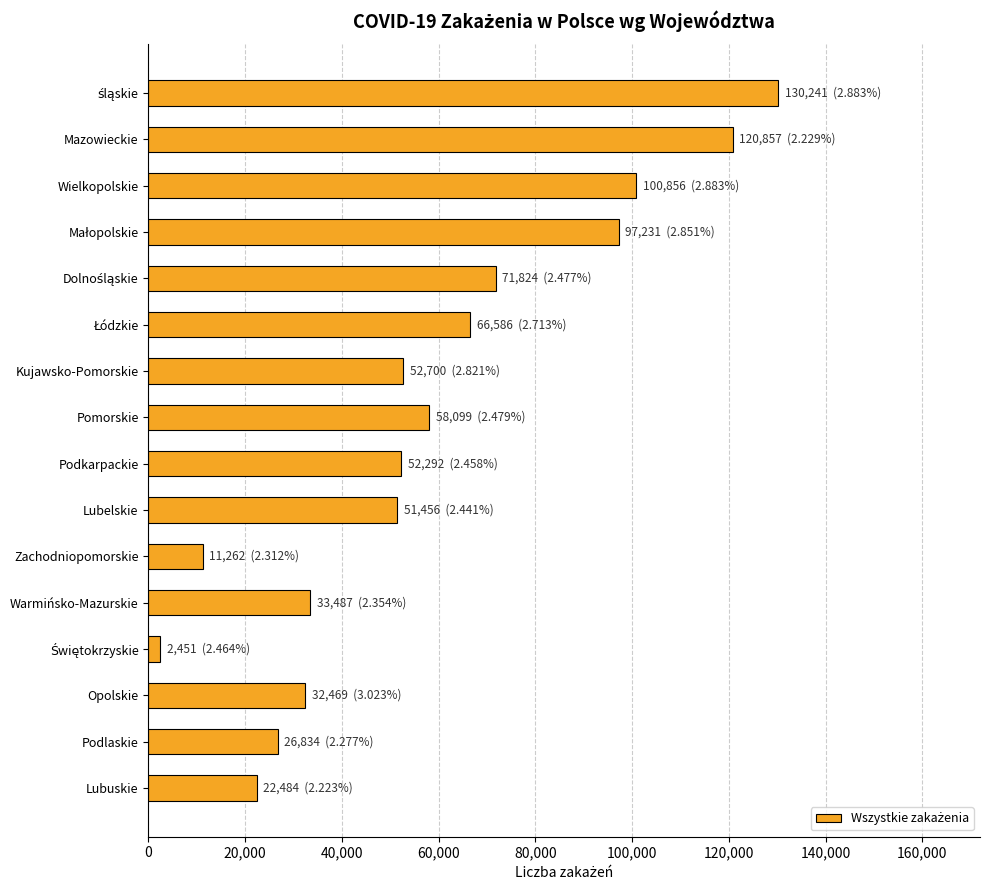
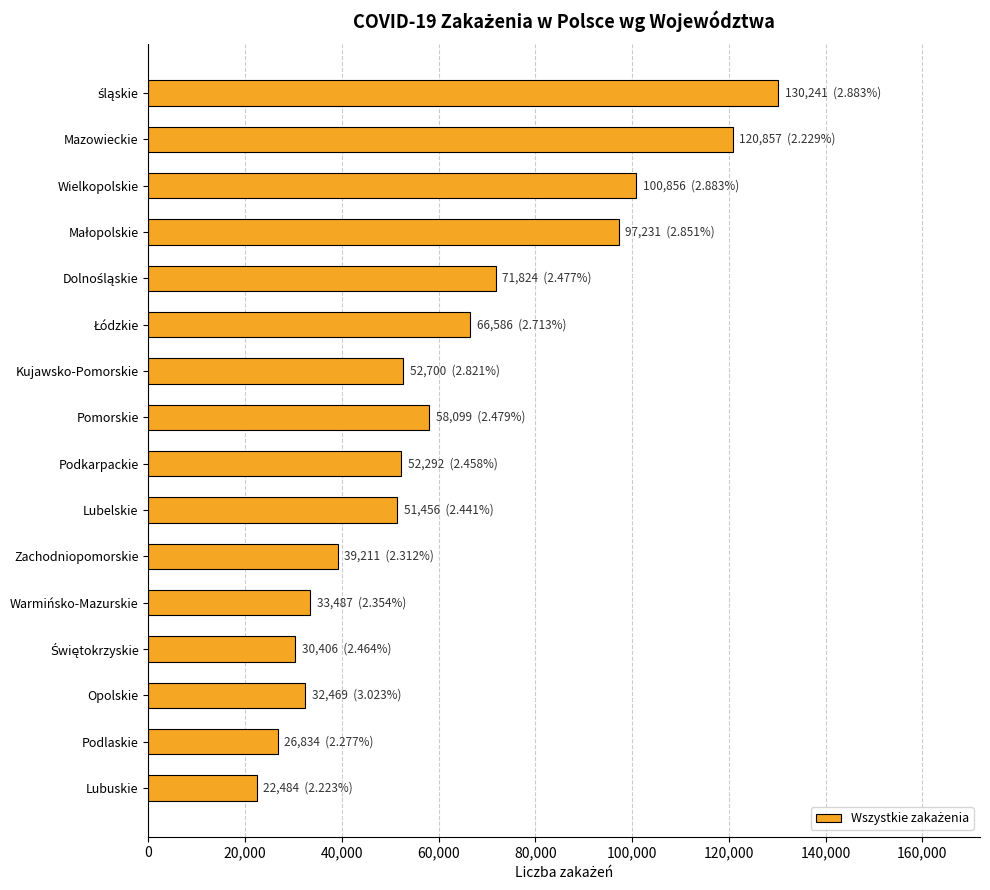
  {
    "śląskie": "130,241",
    "Mazowieckie": "120,857",
    "Wielkopolskie": "100,856",
    "Małopolskie": "97,231",
    "Dolnośląskie": "71,824",
    "Łódzkie": "66,586",
    "Kujawsko-Pomorskie": "52,700",
    "Pomorskie": "58,099",
    "Podkarpackie": "52,292",
    "Lubelskie": "51,456",
-   "Zachodniopomorskie": "11,262",
+   "Zachodniopomorskie": "39,211",
    "Warmińsko-Mazurskie": "33,487",
-   "Świętokrzyskie": "2,451",
+   "Świętokrzyskie": "30,406",
    "Opolskie": "32,469",
    "Podlaskie": "26,834",
    "Lubuskie": "22,484"
  }
